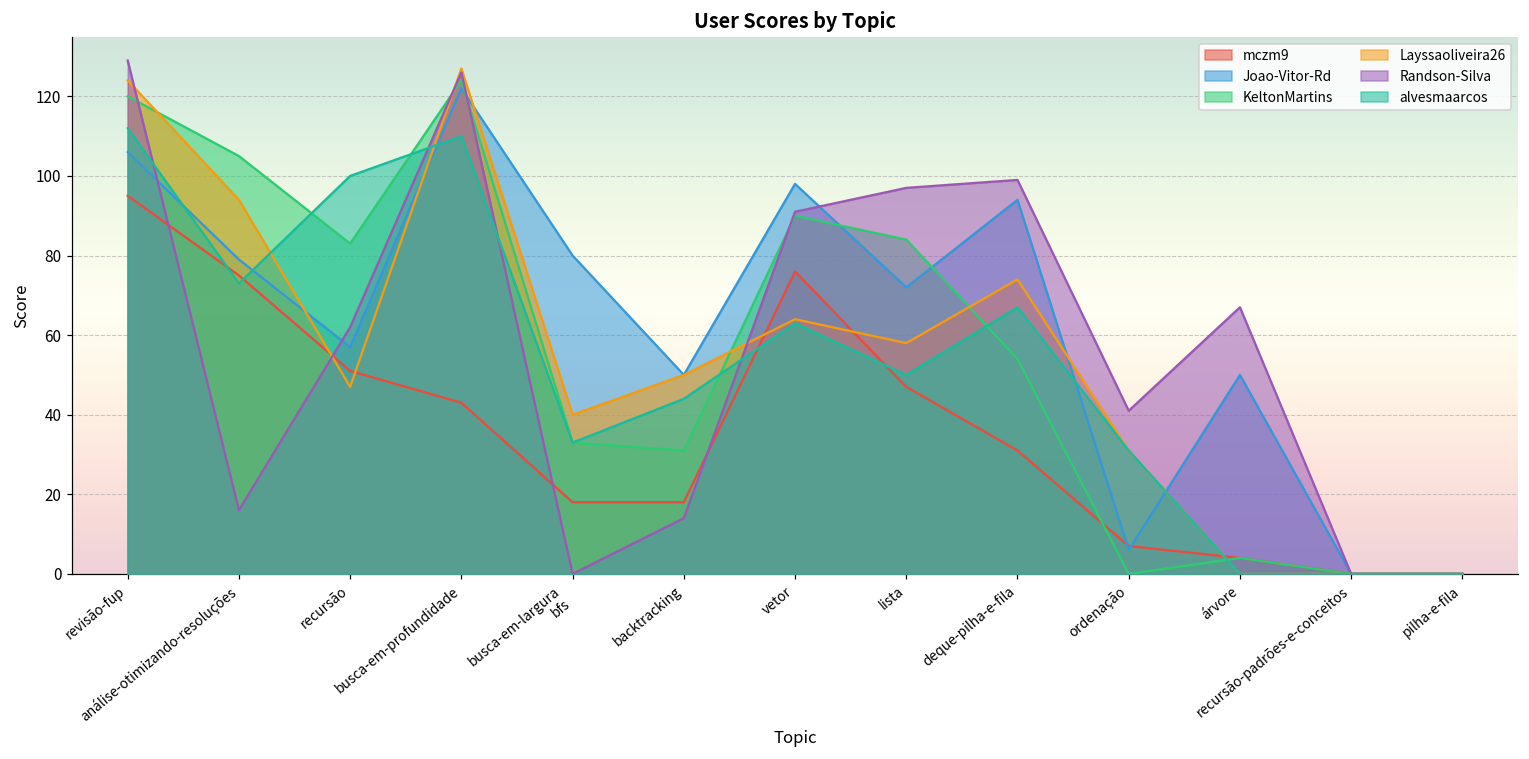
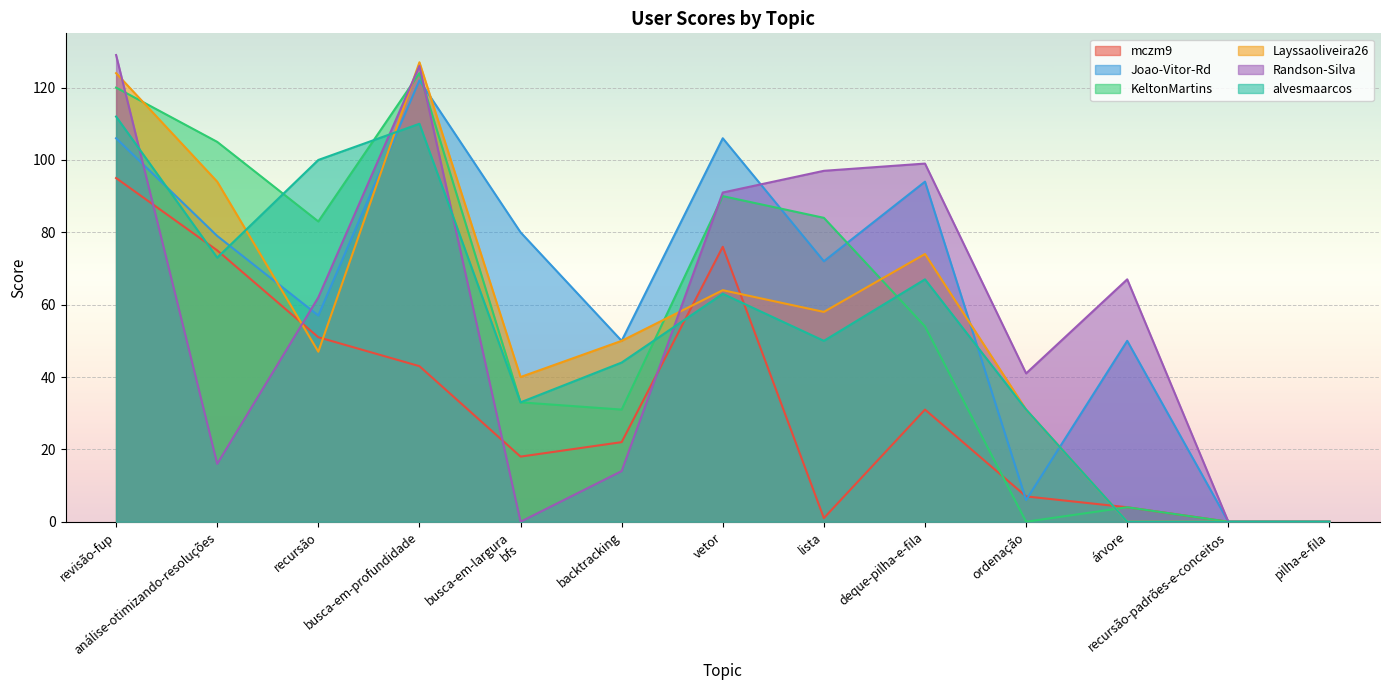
  {
    "mczm9": {
      "revisão-fup": 95,
      "análise-otimizando-resoluções": 75,
      "recursão": 51,
      "busca-em-profundidade": 43,
      "busca-em-largura bfs": 18,
-     "backtracking": 18,
+     "backtracking": 22,
      "vetor": 76,
-     "lista": 47,
+     "lista": 1,
      "deque-pilha-e-fila": 31,
      "ordenação": 7
    },
    "Joao-Vitor-Rd": {
      "revisão-fup": 106,
      "análise-otimizando-resoluções": 79,
      "recursão": 57,
      "busca-em-profundidade": 122,
      "busca-em-largura bfs": 80,
-     "vetor": 98,
+     "vetor": 106,
      "lista": 72,
      "deque-pilha-e-fila": 94,
      "ordenação": 6,
      "árvore": 50
    },
    "Layssaoliveira26": {
      "revisão-fup": 124,
      "análise-otimizando-resoluções": 94,
      "recursão": 47,
      "busca-em-profundidade": 127,
      "busca-em-largura bfs": 40,
      "vetor": 64,
      "lista": 58,
      "deque-pilha-e-fila": 74
    },
    "Randson-Silva": {
      "revisão-fup": 129,
      "análise-otimizando-resoluções": 16,
      "recursão": 62,
      "busca-em-profundidade": 126,
      "busca-em-largura bfs": 0,
      "backtracking": 14,
      "vetor": 91,
      "lista": 97,
      "deque-pilha-e-fila": 99,
      "ordenação": 41,
      "árvore": 67
    }
  }
